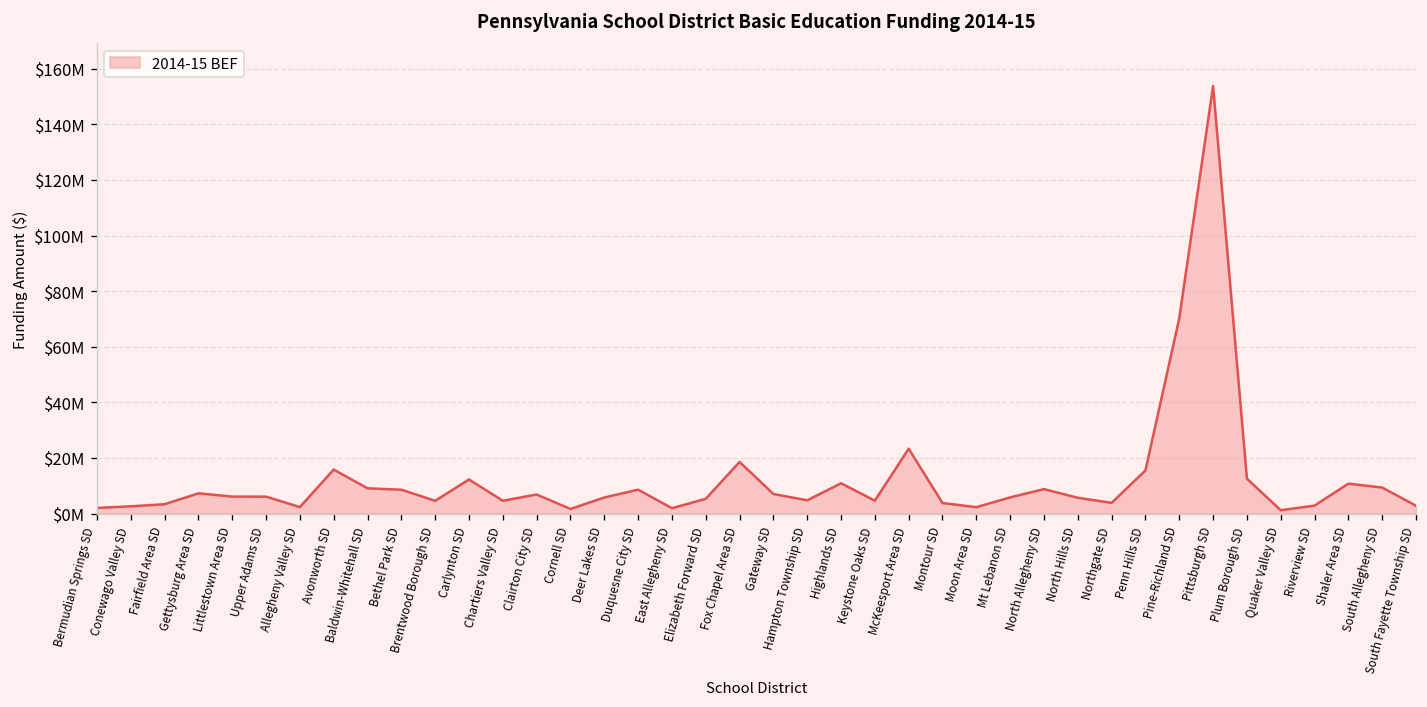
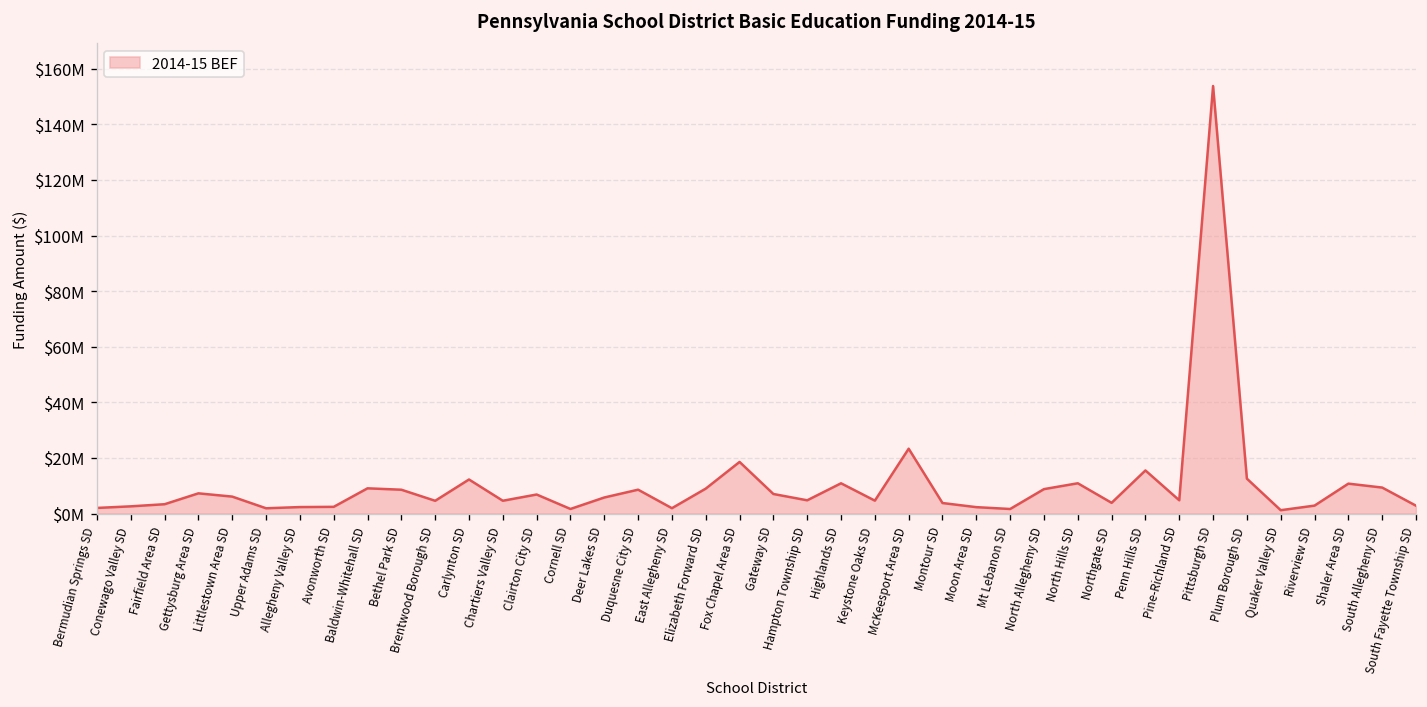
  {
    "Bermudian Springs SD": "$2000000",
    "Conewago Valley SD": "$3000000",
    "Fairfield Area SD": "$3000000",
    "Gettysburg Area SD": "$7000000",
    "Littlestown Area SD": "$6000000",
-   "Upper Adams SD": "$6000000",
+   "Upper Adams SD": "$2000000",
    "Allegheny Valley SD": "$2000000",
-   "Avonworth SD": "$16000000",
+   "Avonworth SD": "$2000000",
    "Baldwin-Whitehall SD": "$9000000",
    "Bethel Park SD": "$9000000",
    "Brentwood Borough SD": "$5000000",
    "Carlynton SD": "$12000000",
    "Chartiers Valley SD": "$5000000",
    "Clairton City SD": "$7000000",
    "Cornell SD": "$2000000",
    "Deer Lakes SD": "$6000000",
    "Duquesne City SD": "$9000000",
    "East Allegheny SD": "$2000000",
-   "Elizabeth Forward SD": "$5000000",
+   "Elizabeth Forward SD": "$9000000",
    "Fox Chapel Area SD": "$19000000",
    "Gateway SD": "$7000000",
    "Hampton Township SD": "$5000000",
    "Highlands SD": "$11000000",
    "Keystone Oaks SD": "$5000000",
    "McKeesport Area SD": "$23000000",
    "Montour SD": "$4000000",
    "Moon Area SD": "$2000000",
-   "Mt Lebanon SD": "$6000000",
+   "Mt Lebanon SD": "$2000000",
    "North Allegheny SD": "$9000000",
-   "North Hills SD": "$6000000",
+   "North Hills SD": "$11000000",
    "Northgate SD": "$4000000",
    "Penn Hills SD": "$15000000",
-   "Pine-Richland SD": "$70000000",
+   "Pine-Richland SD": "$5000000",
    "Pittsburgh SD": "$154000000",
    "Plum Borough SD": "$13000000",
    "Quaker Valley SD": "$1000000",
    "Riverview SD": "$3000000",
    "Shaler Area SD": "$11000000",
    "South Allegheny SD": "$9000000",
    "South Fayette Township SD": "$3000000"
  }
